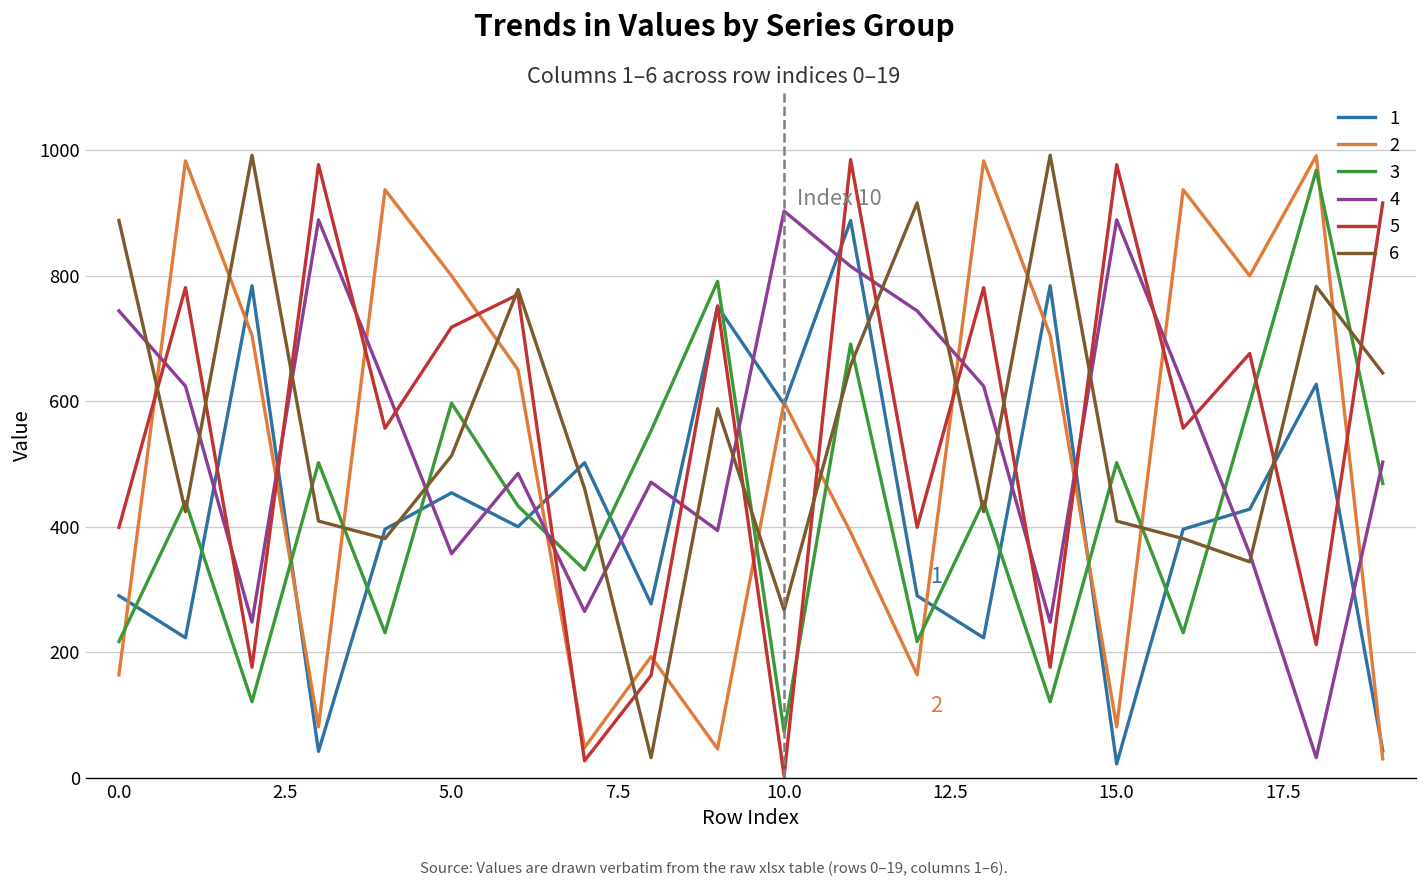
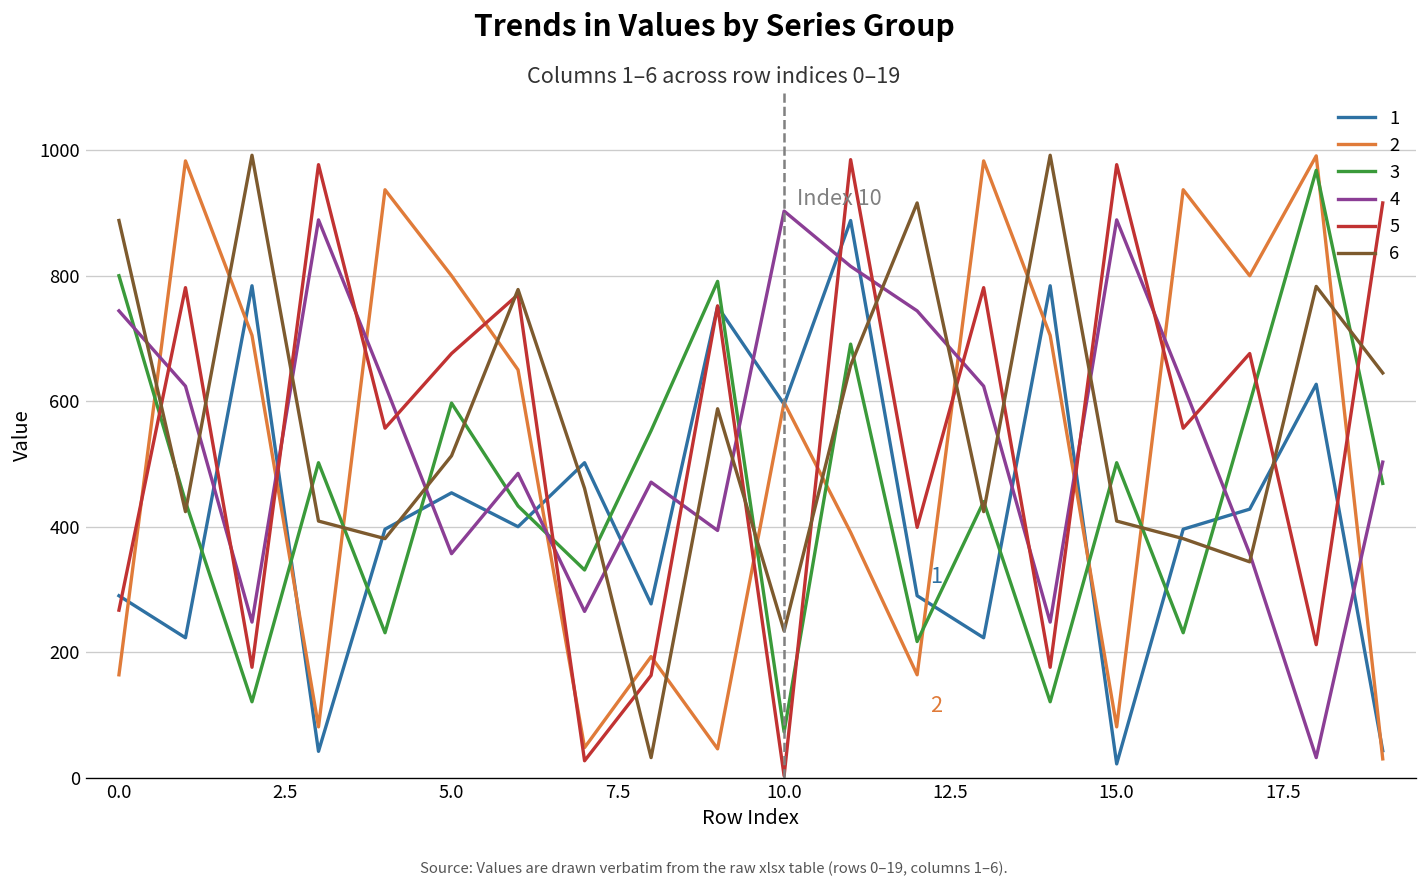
  {
    "1": {
      "0.0": 290,
      "5.0": 450,
      "15.0": 20
    },
    "2": {
      "0.0": 160,
      "5.0": 800,
      "15.0": 80
    },
    "3": {
-     "0.0": 220,
+     "0.0": 800,
      "5.0": 600,
      "10.0": 70,
      "15.0": 500
    },
    "4": {
      "0.0": 740,
      "5.0": 360,
      "10.0": 900,
      "15.0": 890
    },
    "5": {
-     "0.0": 400,
-     "5.0": 720,
+     "0.0": 270,
+     "5.0": 680,
      "10.0": 0,
      "15.0": 980
    },
    "6": {
      "0.0": 890,
      "5.0": 510,
-     "10.0": 270,
+     "10.0": 230,
      "15.0": 410
    }
  }
